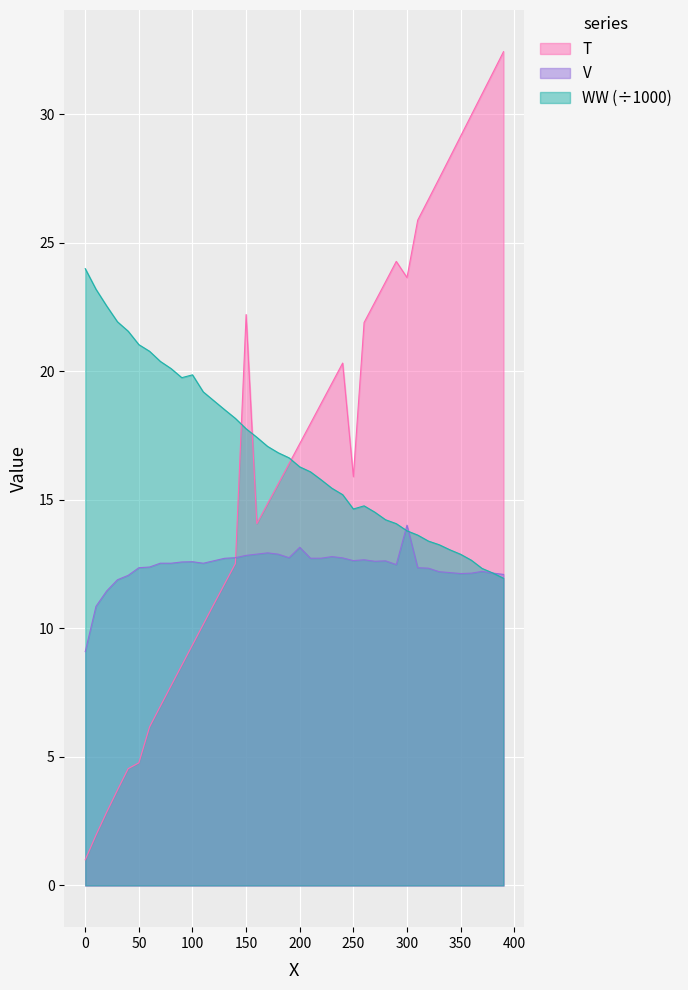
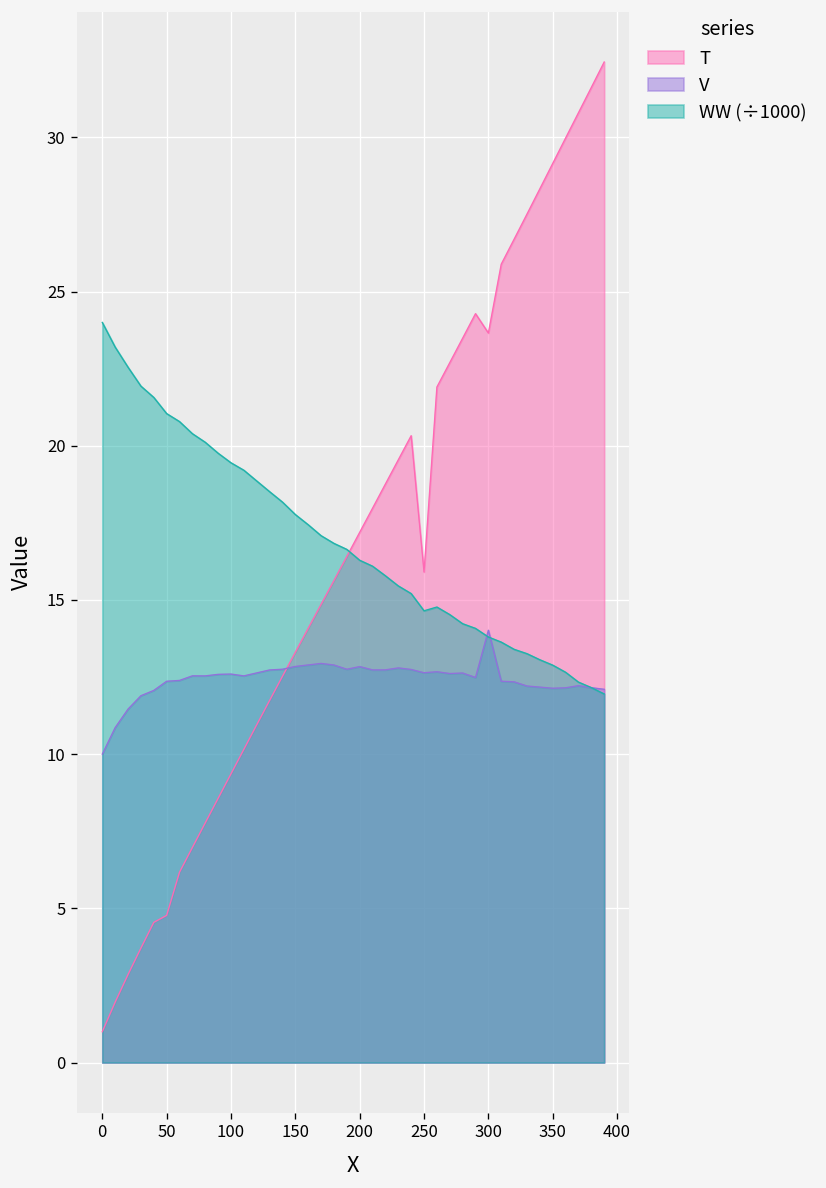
  {
    "T": {
      "0": 1.0,
      "50": 4.8,
      "100": 9.4,
-     "150": 22.2,
+     "150": 13.3,
      "200": 17.2,
      "250": 15.9,
      "300": 23.7,
      "350": 29.2
    },
    "V": {
-     "0": 9.1,
+     "0": 10.0,
      "50": 12.4,
      "100": 12.6,
      "150": 12.8,
-     "200": 13.2,
+     "200": 12.8,
      "250": 12.6,
      "300": 14.0,
      "350": 12.1
    },
    "WW (÷1000)": {
      "0": 24.0,
      "50": 21.0,
-     "100": 19.9,
+     "100": 19.4,
      "150": 17.8,
      "200": 16.3,
      "250": 14.6,
      "300": 13.8,
      "350": 12.9
    }
  }
